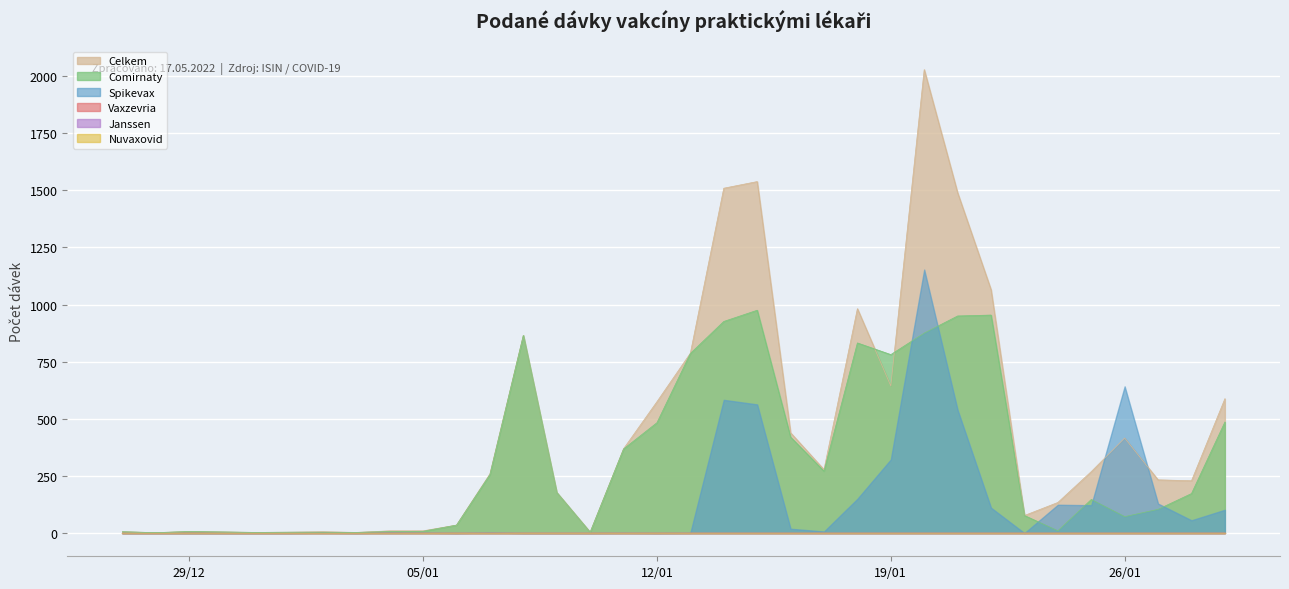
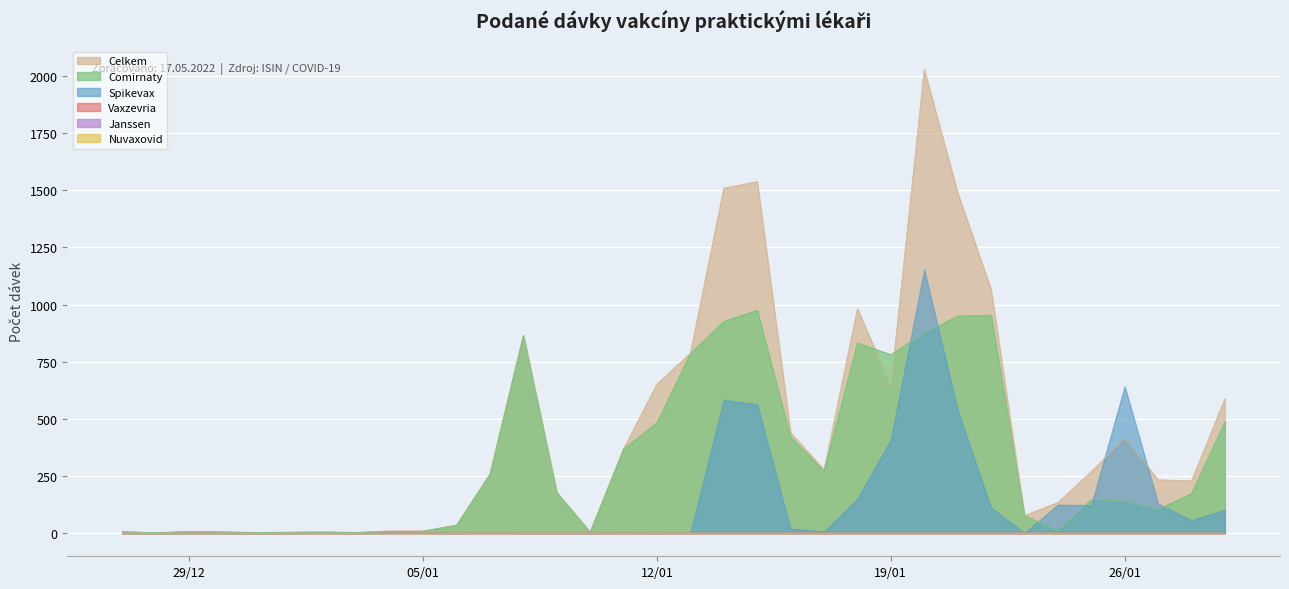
  {
    "Celkem": {
-     "12/01": 580,
+     "12/01": 650,
      "19/01": 640,
      "26/01": 420
    },
    "Comirnaty": {
      "12/01": 480,
      "19/01": 780,
-     "26/01": 70
+     "26/01": 140
    },
    "Spikevax": {
-     "19/01": 320,
+     "19/01": 410,
      "26/01": 640
    },
    "Nuvaxovid": {
      "19/01": 0,
      "26/01": 0
    }
  }
